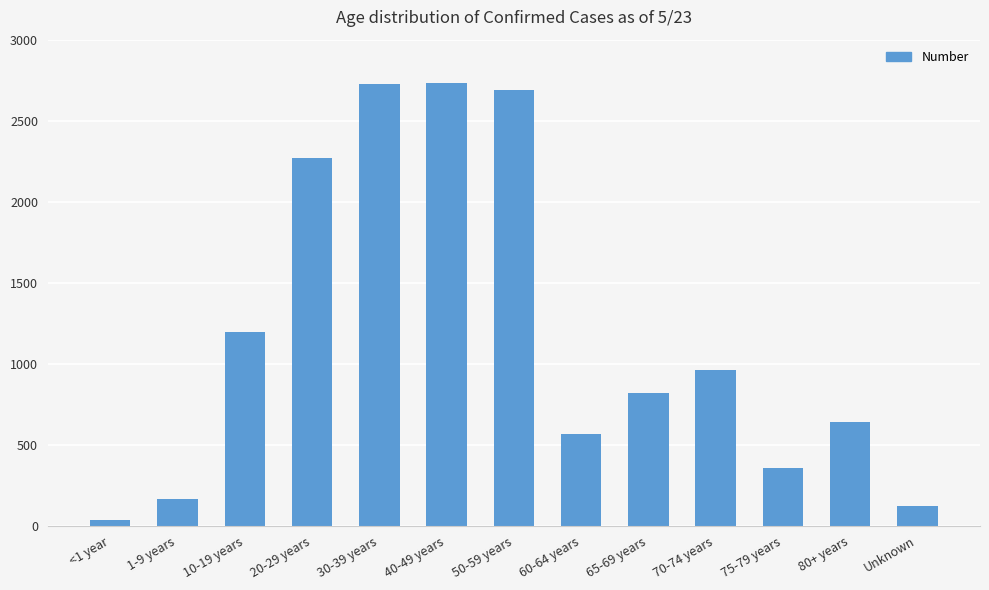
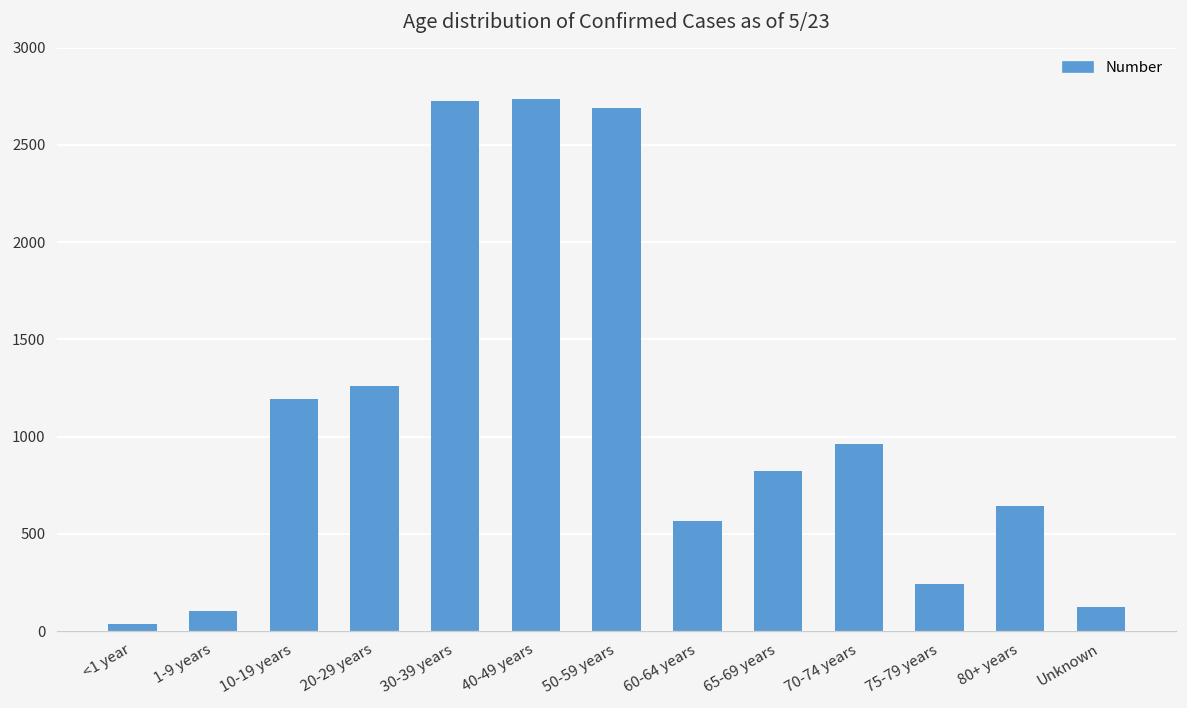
  {
    "<1 year": 40,
-   "1-9 years": 170,
+   "1-9 years": 100,
    "10-19 years": 1200,
-   "20-29 years": 2270,
+   "20-29 years": 1260,
    "30-39 years": 2730,
    "40-49 years": 2740,
    "50-59 years": 2690,
    "60-64 years": 570,
    "65-69 years": 820,
    "70-74 years": 960,
-   "75-79 years": 360,
+   "75-79 years": 240,
    "80+ years": 640,
    "Unknown": 120
  }
